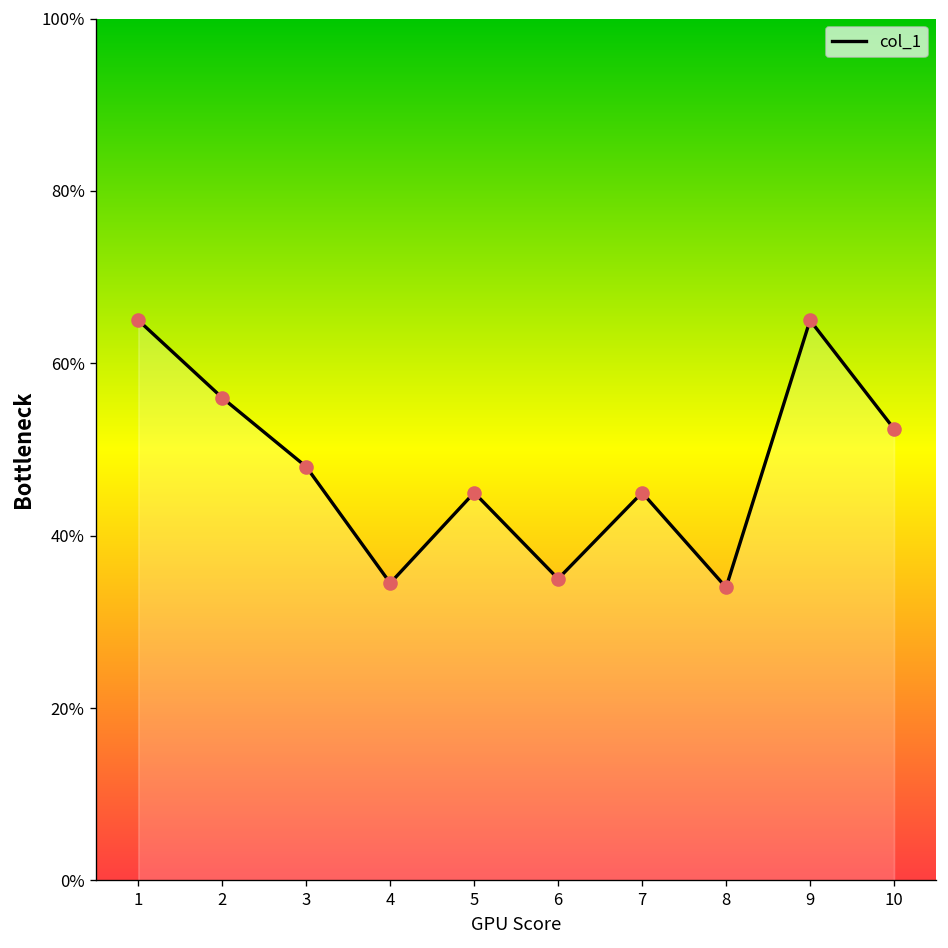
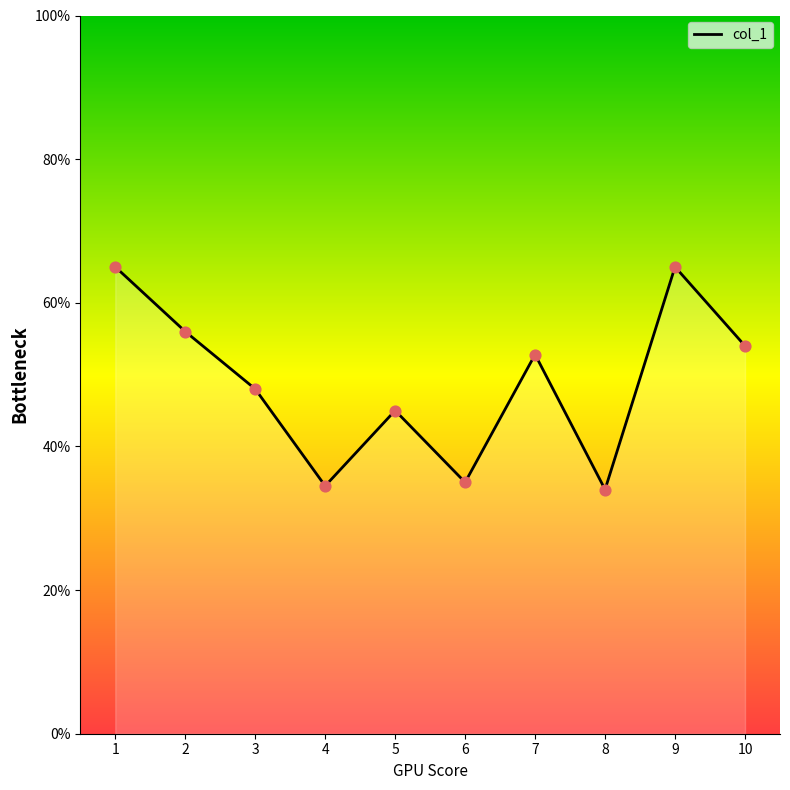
  {
    "1": "65%",
    "2": "56%",
    "3": "48%",
    "4": "35%",
    "5": "45%",
    "6": "35%",
-   "7": "45%",
+   "7": "53%",
    "8": "34%",
    "9": "65%",
-   "10": "52%"
+   "10": "54%"
  }
